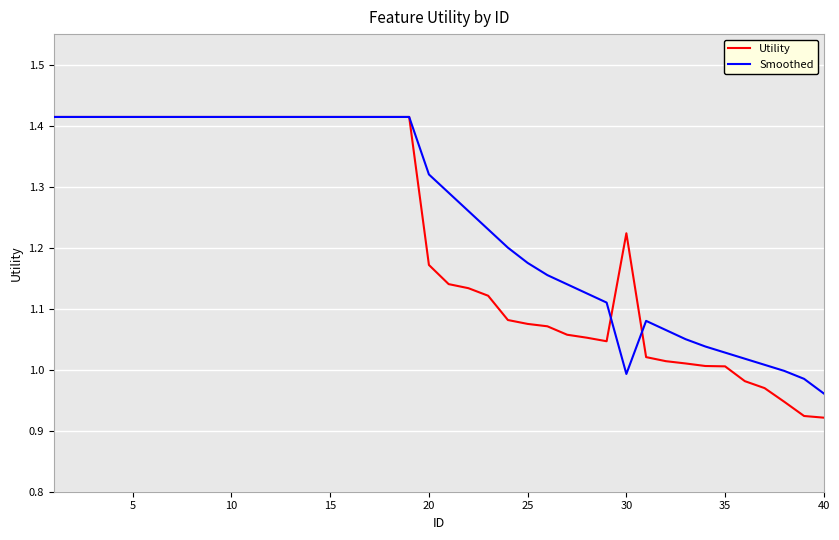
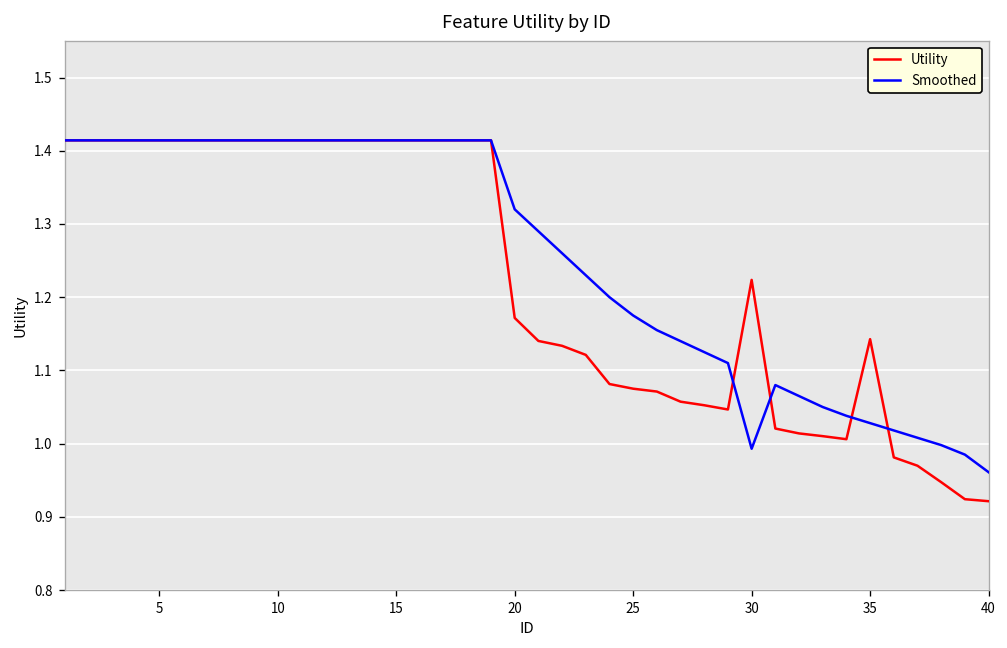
  {
    "Utility": {
      "20": 1.17,
      "25": 1.08,
      "30": 1.22,
-     "35": 1.01,
+     "35": 1.14,
      "40": 0.92
    },
    "Smoothed": {
      "20": 1.32,
      "25": 1.18,
      "30": 0.99,
      "35": 1.03,
      "40": 0.96
    }
  }
